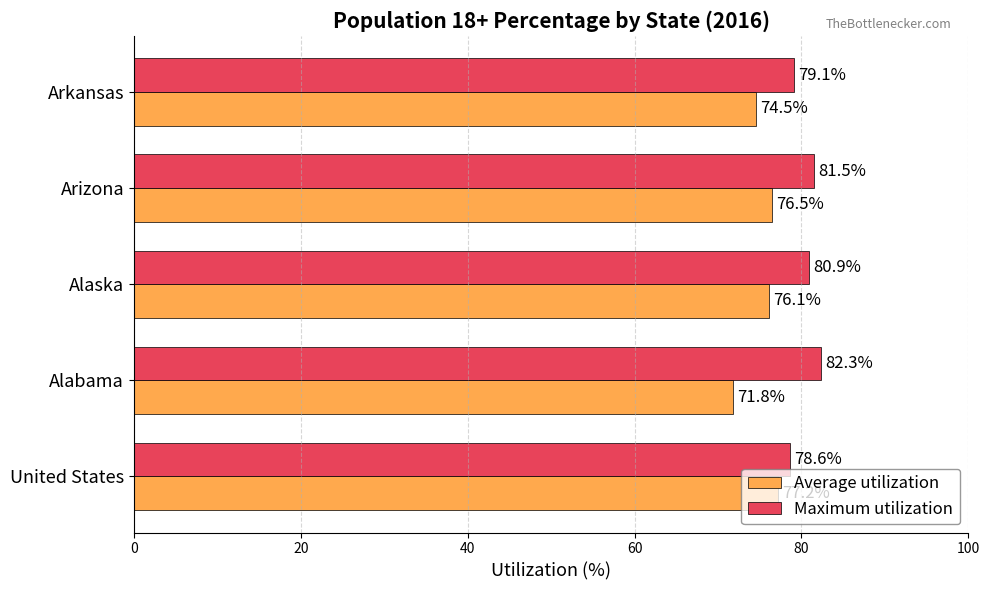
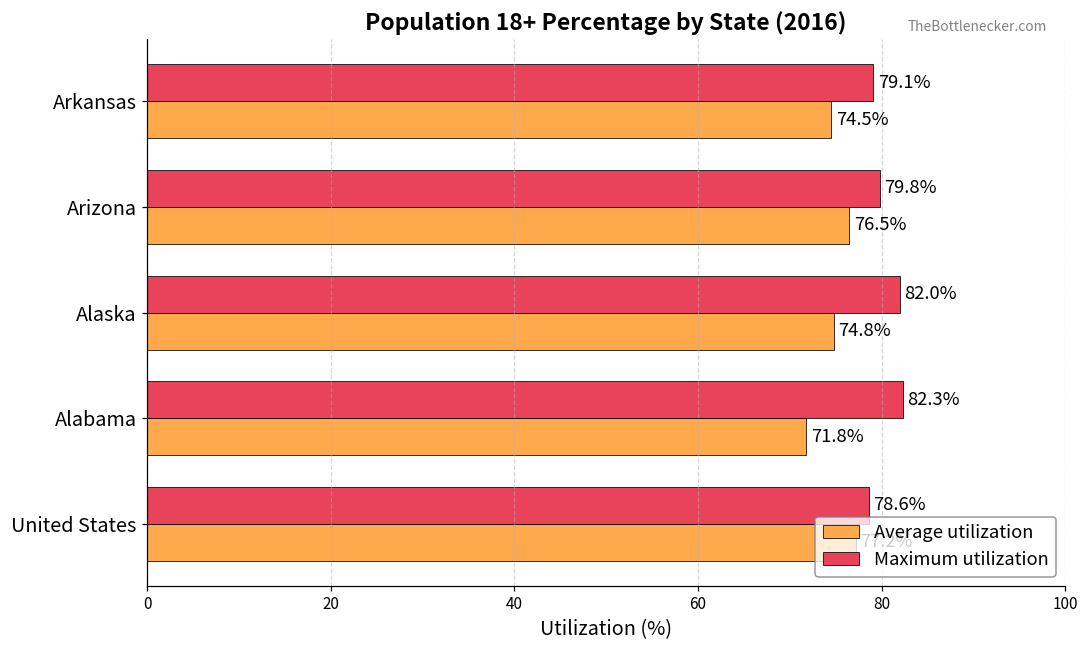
  {
    "Average utilization": {
      "Arkansas": "74.5%",
      "Arizona": "76.5%",
-     "Alaska": "76.1%",
+     "Alaska": "74.8%",
      "Alabama": "71.8%"
    },
    "Maximum utilization": {
      "Arkansas": "79.1%",
-     "Arizona": "81.5%",
-     "Alaska": "80.9%",
+     "Arizona": "79.8%",
+     "Alaska": "82.0%",
      "Alabama": "82.3%",
      "United States": "78.6%"
    }
  }
